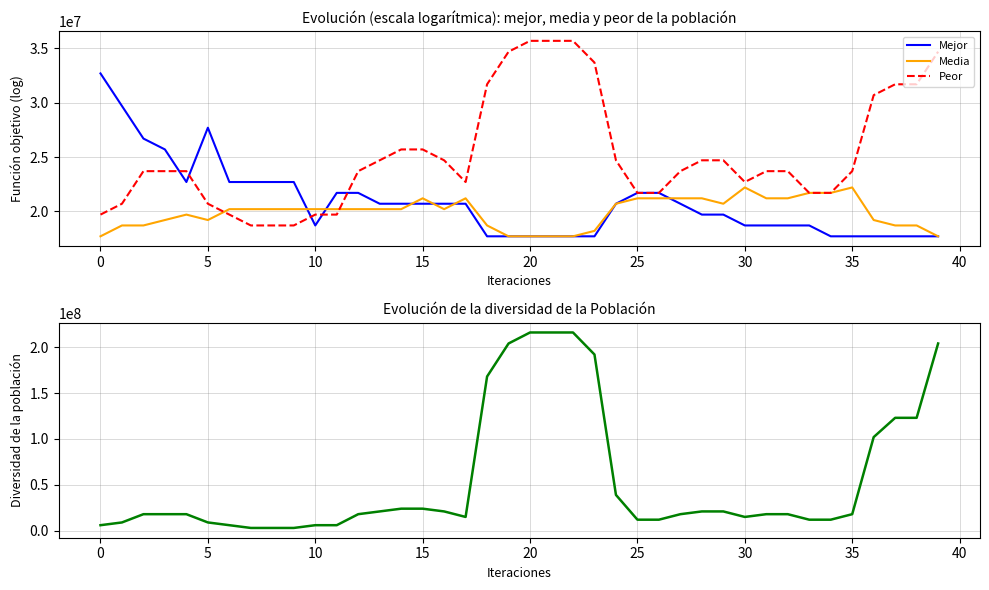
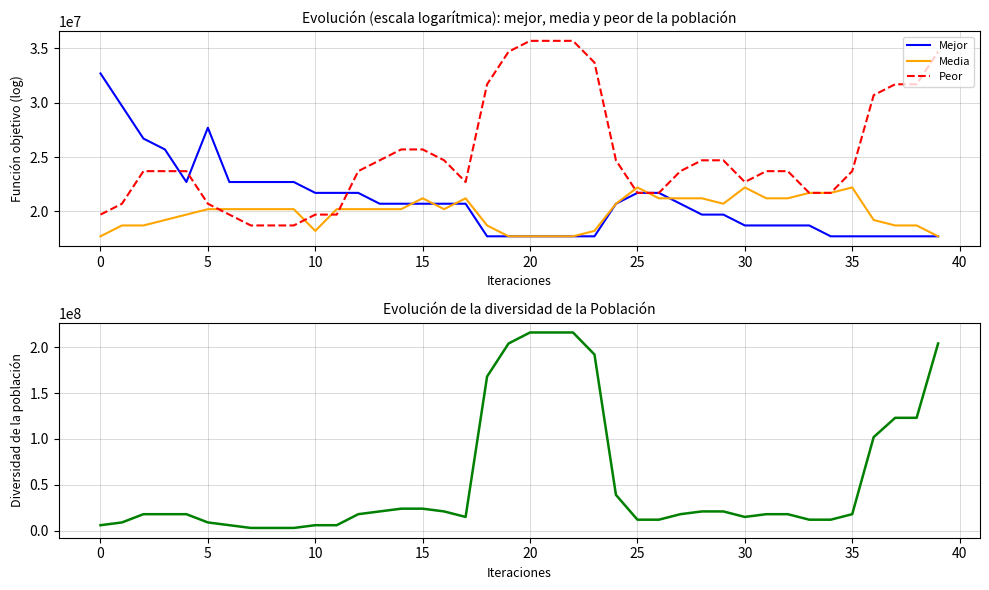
  {
    "Evolución (escala logarítmica): mejor, media y peor de la población": {
      "Mejor": {
        "0": 32700000,
        "5": 27700000,
-       "10": 18700000,
+       "10": 21700000,
        "15": 20700000,
        "30": 18700000,
        "35": 17700000
      },
      "Media": {
        "0": 17700000,
-       "5": 19200000,
-       "10": 20200000,
+       "5": 20200000,
+       "10": 18200000,
        "15": 21200000,
-       "25": 21200000,
+       "25": 22200000,
        "30": 22200000,
        "35": 22200000
      },
      "Peor": {
        "0": 19700000,
        "5": 20700000,
        "10": 19700000,
        "15": 25700000,
        "20": 35700000,
        "30": 22700000,
        "35": 23700000
      }
    },
    "Evolución de la diversidad de la Población": {
      "0": 10000000,
      "5": 10000000,
      "10": 10000000,
      "15": 20000000,
      "20": 220000000,
      "25": 10000000,
      "30": 20000000,
      "35": 20000000
    }
  }
